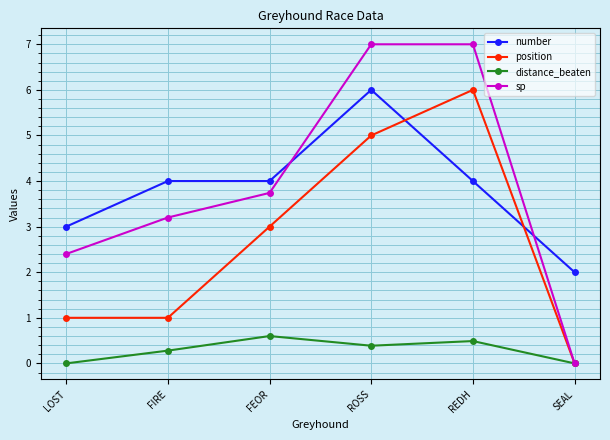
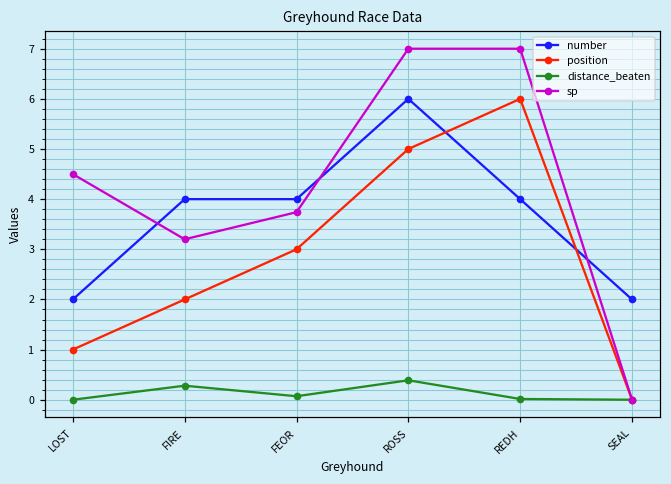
  {
    "number": {
-     "LOST": 3,
+     "LOST": 2,
      "FIRE": 4,
      "FEOR": 4,
      "ROSS": 6,
      "REDH": 4,
      "SEAL": 2
    },
    "position": {
      "LOST": 1,
-     "FIRE": 1,
+     "FIRE": 2,
      "FEOR": 3,
      "ROSS": 5,
      "REDH": 6
    },
    "distance_beaten": {
      "LOST": 0.0,
      "FIRE": 0.3,
-     "FEOR": 0.6,
+     "FEOR": 0.1,
      "ROSS": 0.4,
-     "REDH": 0.5
+     "REDH": 0.0
    },
    "sp": {
-     "LOST": 2.4,
+     "LOST": 4.5,
      "FIRE": 3.2,
      "FEOR": 3.7,
      "ROSS": 7.0,
      "REDH": 7.0
    }
  }
